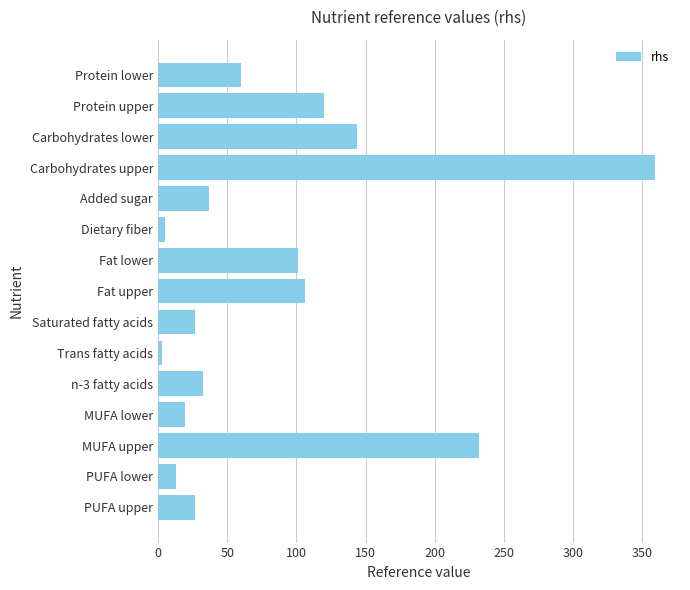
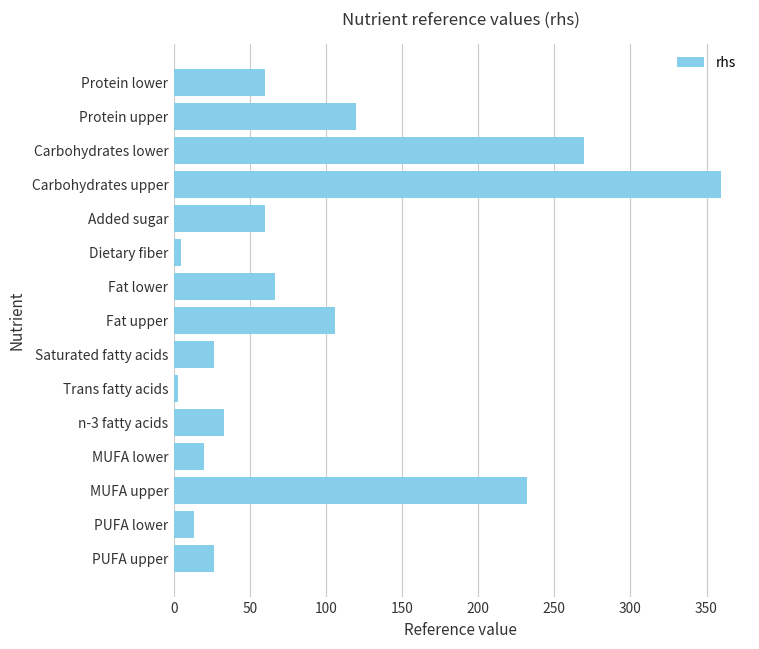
  {
    "Protein lower": 60,
    "Protein upper": 120,
-   "Carbohydrates lower": 144,
+   "Carbohydrates lower": 270,
    "Carbohydrates upper": 359,
-   "Added sugar": 37,
+   "Added sugar": 60,
    "Dietary fiber": 5,
-   "Fat lower": 102,
+   "Fat lower": 66,
    "Fat upper": 106,
    "Saturated fatty acids": 27,
    "Trans fatty acids": 3,
    "n-3 fatty acids": 33,
    "MUFA lower": 20,
    "MUFA upper": 232,
    "PUFA lower": 13,
    "PUFA upper": 27
  }
